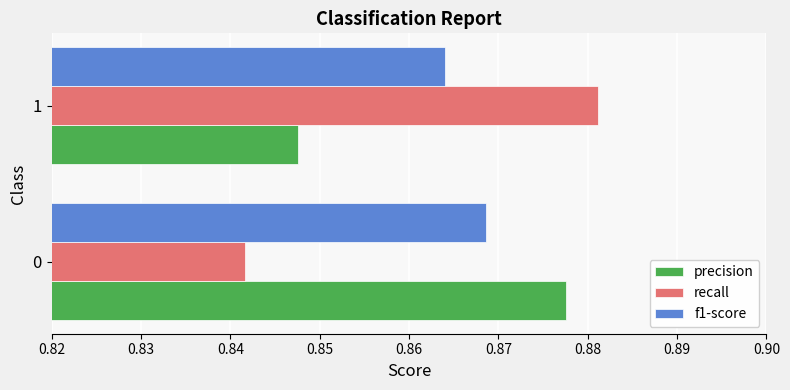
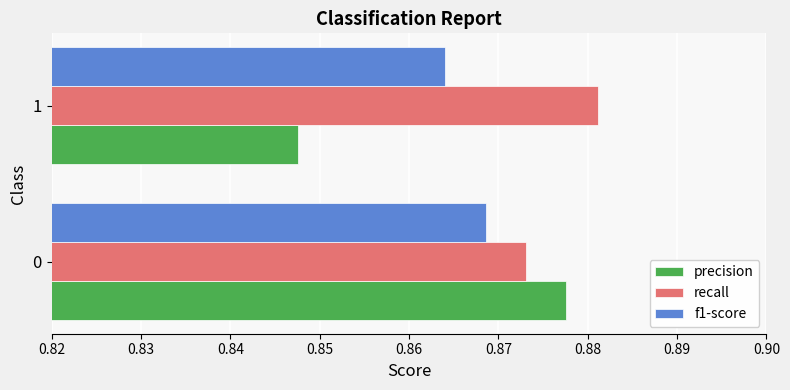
  {
    "precision": {
      "1": 0.848,
      "0": 0.878
    },
    "recall": {
      "1": 0.881,
-     "0": 0.842
+     "0": 0.873
    },
    "f1-score": {
      "1": 0.864,
      "0": 0.869
    }
  }
